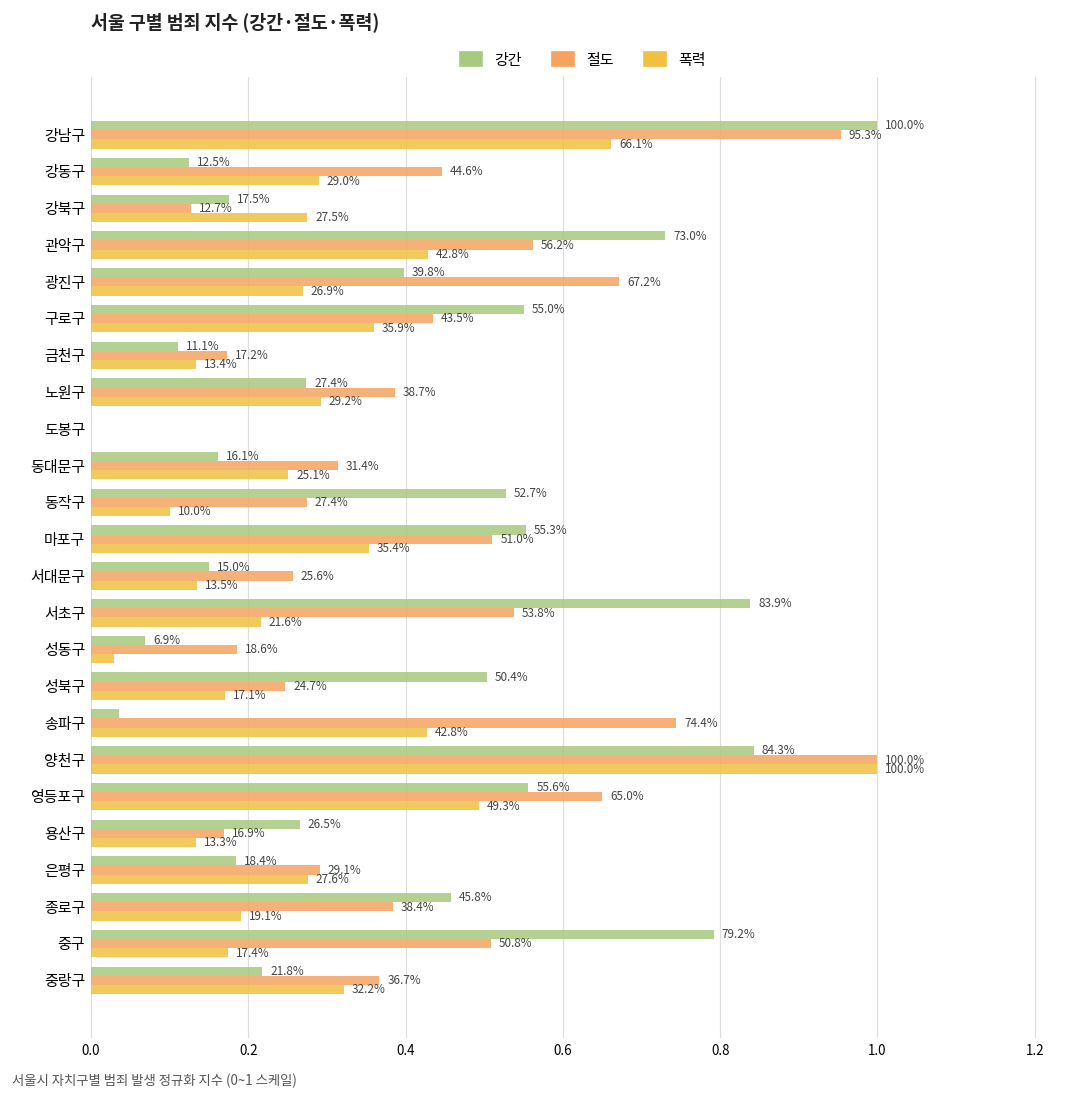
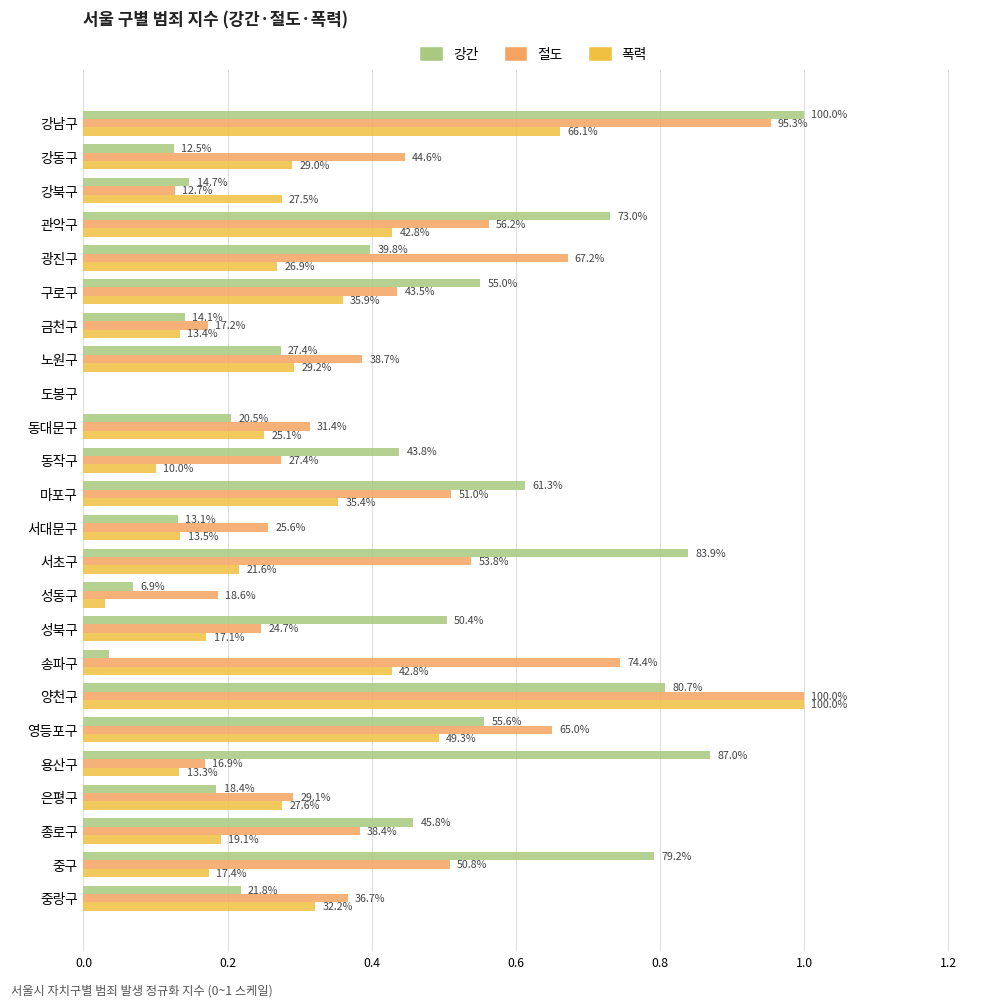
  {
    "강간": {
      "강남구": "100.0%",
      "강동구": "12.5%",
-     "강북구": "17.5%",
+     "강북구": "14.7%",
      "관악구": "73.0%",
      "광진구": "39.8%",
      "구로구": "55.0%",
-     "금천구": "11.1%",
+     "금천구": "14.1%",
      "노원구": "27.4%",
-     "동대문구": "16.1%",
-     "동작구": "52.7%",
-     "마포구": "55.3%",
-     "서대문구": "15.0%",
+     "동대문구": "20.5%",
+     "동작구": "43.8%",
+     "마포구": "61.3%",
+     "서대문구": "13.1%",
      "서초구": "83.9%",
      "성동구": "6.9%",
      "성북구": "50.4%",
-     "양천구": "84.3%",
+     "양천구": "80.7%",
      "영등포구": "55.6%",
-     "용산구": "26.5%",
+     "용산구": "87.0%",
      "은평구": "18.4%",
      "종로구": "45.8%",
      "중구": "79.2%",
      "중랑구": "21.8%"
    }
  }
